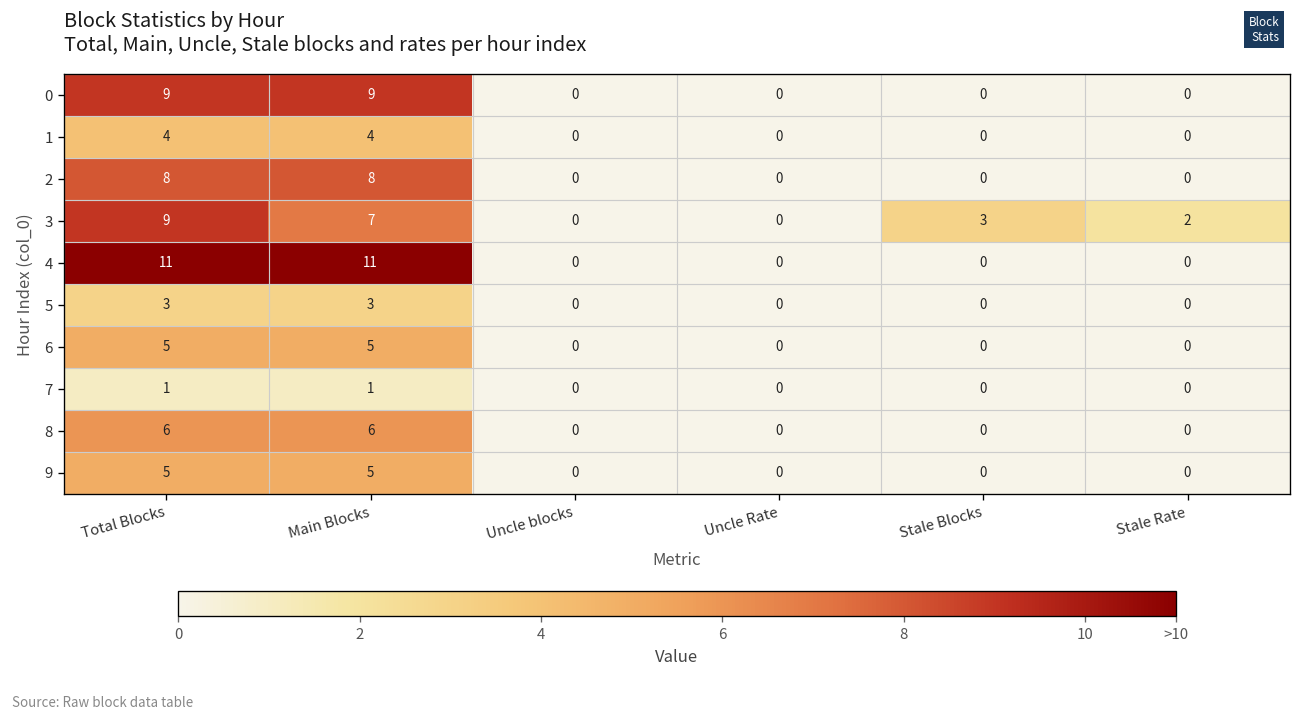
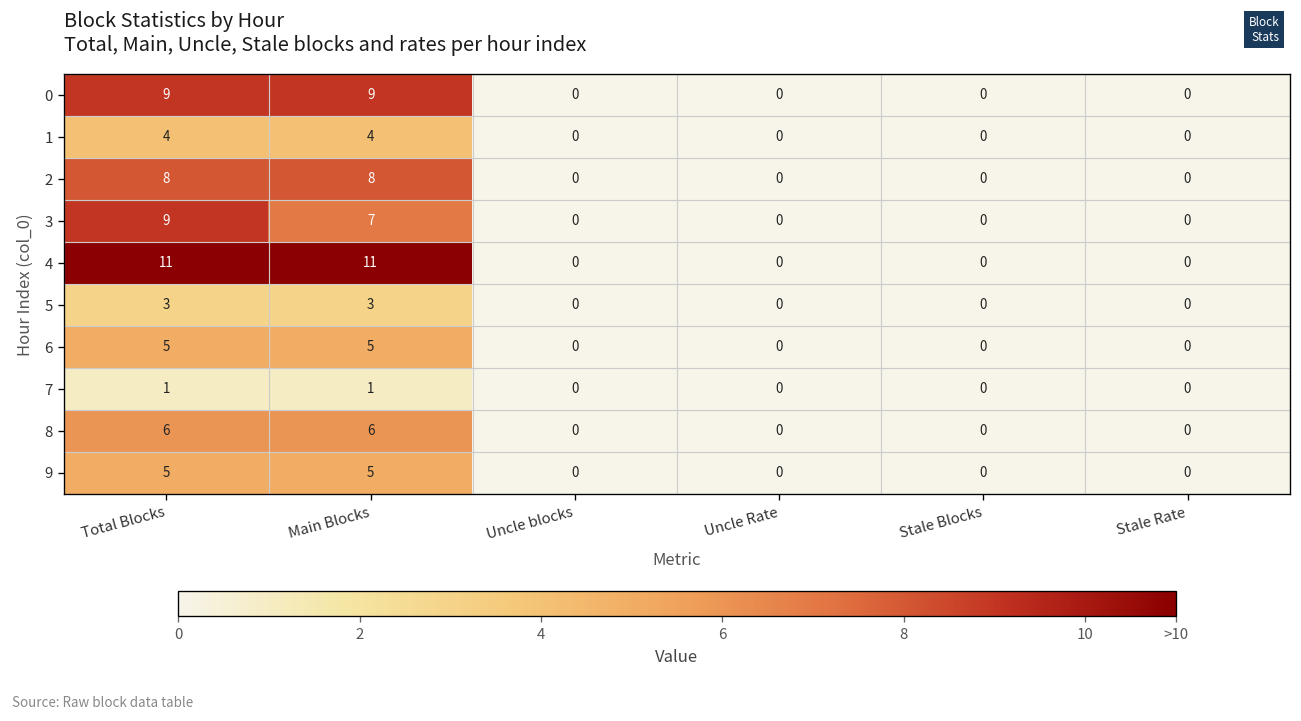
  {
    "0": {
      "Total Blocks": 9,
      "Main Blocks": 9,
      "Uncle blocks": 0,
      "Uncle Rate": 0,
      "Stale Blocks": 0,
      "Stale Rate": 0
    },
    "1": {
      "Total Blocks": 4,
      "Main Blocks": 4,
      "Uncle blocks": 0,
      "Uncle Rate": 0,
      "Stale Blocks": 0,
      "Stale Rate": 0
    },
    "2": {
      "Total Blocks": 8,
      "Main Blocks": 8,
      "Uncle blocks": 0,
      "Uncle Rate": 0,
      "Stale Blocks": 0,
      "Stale Rate": 0
    },
    "3": {
      "Total Blocks": 9,
      "Main Blocks": 7,
      "Uncle blocks": 0,
      "Uncle Rate": 0,
-     "Stale Blocks": 3,
-     "Stale Rate": 2
+     "Stale Blocks": 0,
+     "Stale Rate": 0
    },
    "4": {
      "Total Blocks": 11,
      "Main Blocks": 11,
      "Uncle blocks": 0,
      "Uncle Rate": 0,
      "Stale Blocks": 0,
      "Stale Rate": 0
    },
    "5": {
      "Total Blocks": 3,
      "Main Blocks": 3,
      "Uncle blocks": 0,
      "Uncle Rate": 0,
      "Stale Blocks": 0,
      "Stale Rate": 0
    },
    "6": {
      "Total Blocks": 5,
      "Main Blocks": 5,
      "Uncle blocks": 0,
      "Uncle Rate": 0,
      "Stale Blocks": 0,
      "Stale Rate": 0
    },
    "7": {
      "Total Blocks": 1,
      "Main Blocks": 1,
      "Uncle blocks": 0,
      "Uncle Rate": 0,
      "Stale Blocks": 0,
      "Stale Rate": 0
    },
    "8": {
      "Total Blocks": 6,
      "Main Blocks": 6,
      "Uncle blocks": 0,
      "Uncle Rate": 0,
      "Stale Blocks": 0,
      "Stale Rate": 0
    },
    "9": {
      "Total Blocks": 5,
      "Main Blocks": 5,
      "Uncle blocks": 0,
      "Uncle Rate": 0,
      "Stale Blocks": 0,
      "Stale Rate": 0
    }
  }
